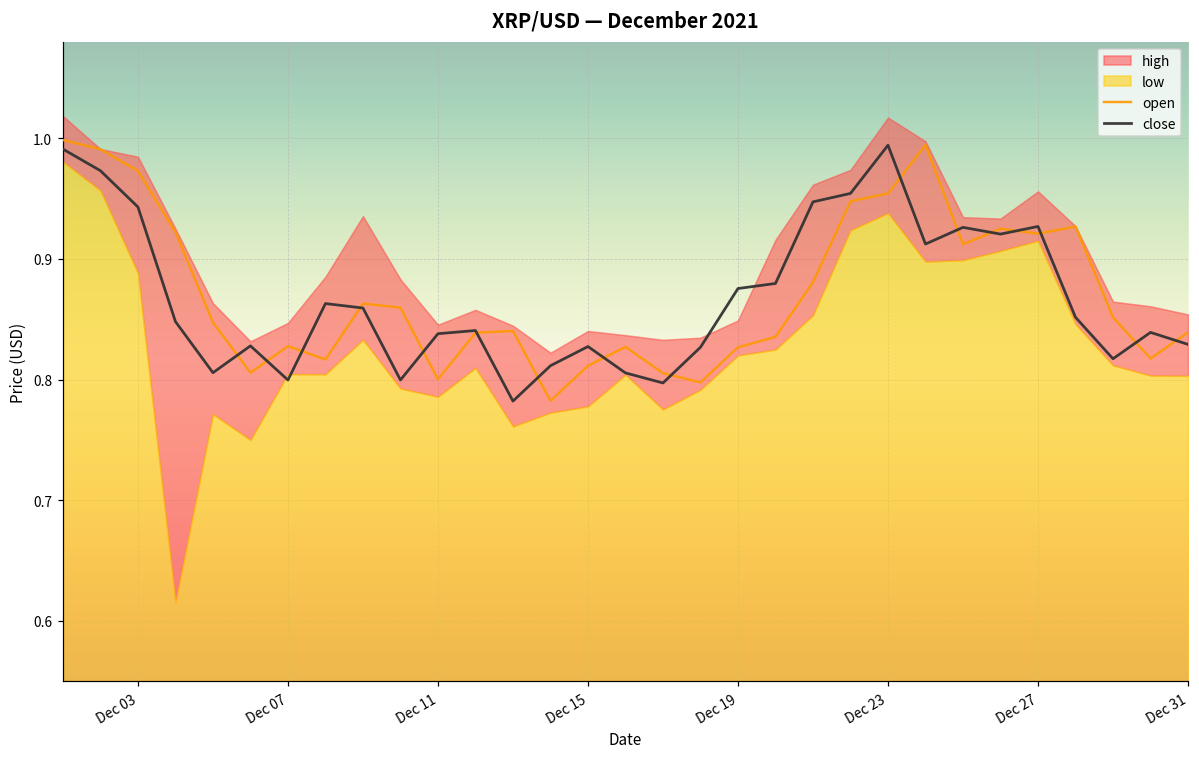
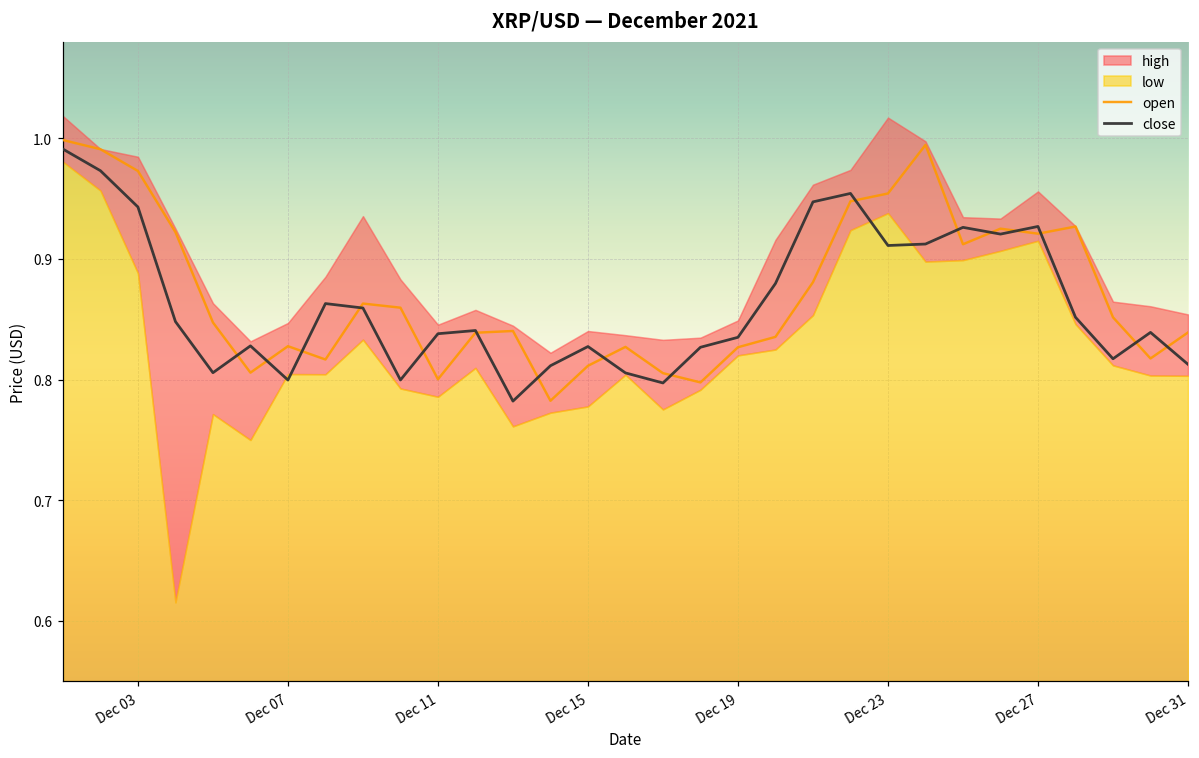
  {
    "close": {
      "Dec 03": 0.943,
      "Dec 07": 0.800,
      "Dec 11": 0.838,
      "Dec 15": 0.827,
-     "Dec 19": 0.875,
-     "Dec 23": 0.994,
+     "Dec 19": 0.835,
+     "Dec 23": 0.911,
      "Dec 27": 0.927,
-     "Dec 31": 0.829
+     "Dec 31": 0.813
    }
  }
